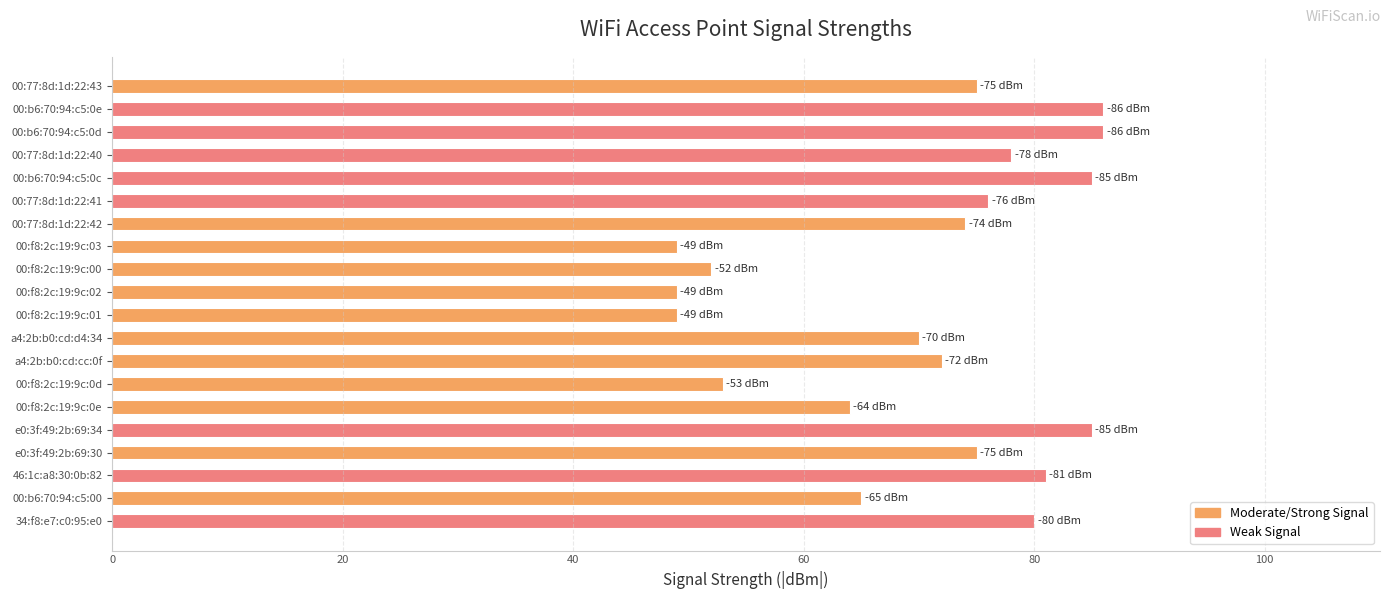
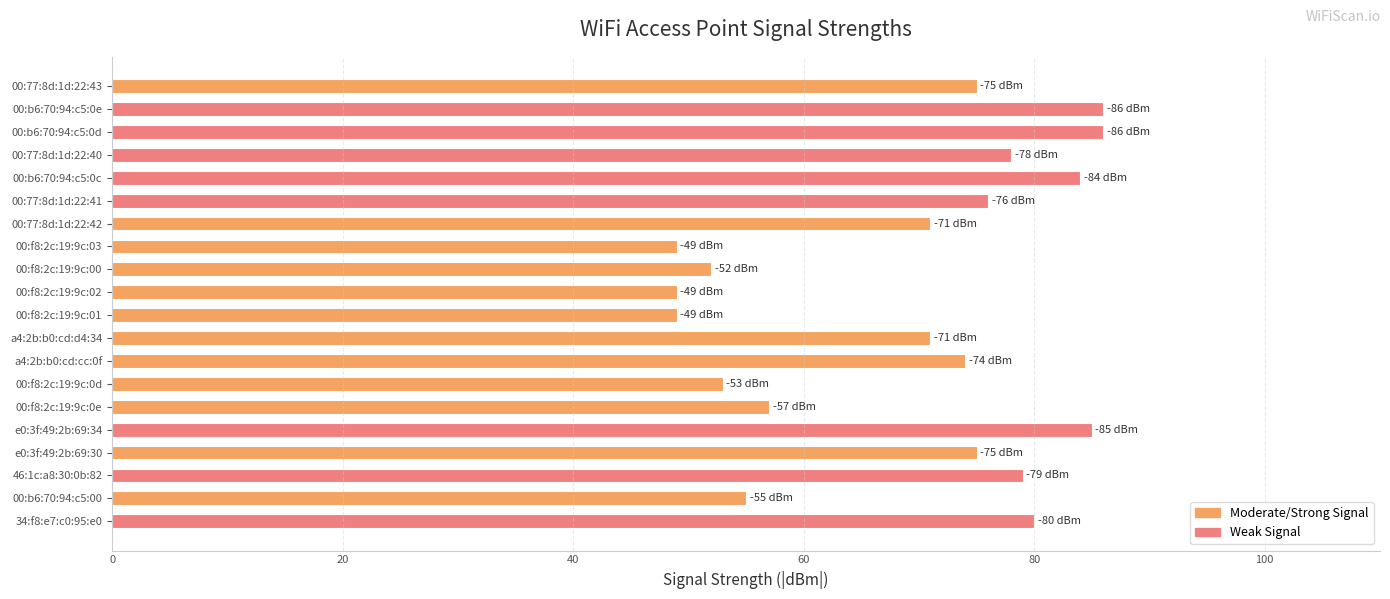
  {
-   "00:b6:70:94:c5:0c": -85,
-   "00:77:8d:1d:22:42": -74,
-   "a4:2b:b0:cd:d4:34": -70,
-   "a4:2b:b0:cd:cc:0f": -72,
-   "00:f8:2c:19:9c:0e": -64,
-   "46:1c:a8:30:0b:82": -81,
-   "00:b6:70:94:c5:00": -65
+   "00:b6:70:94:c5:0c": -84,
+   "00:77:8d:1d:22:42": -71,
+   "a4:2b:b0:cd:d4:34": -71,
+   "a4:2b:b0:cd:cc:0f": -74,
+   "00:f8:2c:19:9c:0e": -57,
+   "46:1c:a8:30:0b:82": -79,
+   "00:b6:70:94:c5:00": -55
  }
